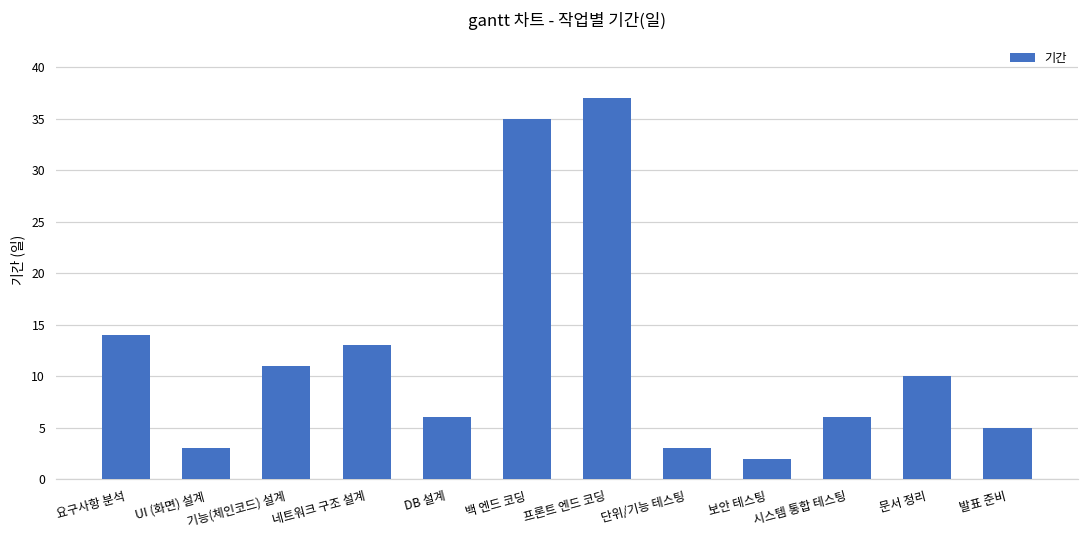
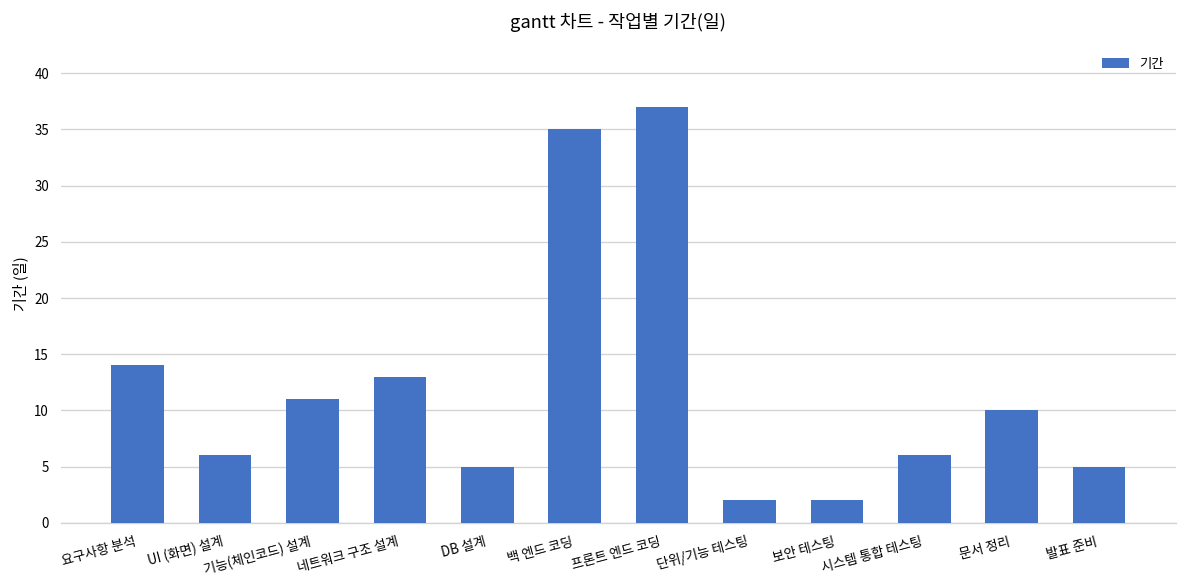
  {
    "요구사항 분석": 14,
-   "UI (화면) 설계": 3,
+   "UI (화면) 설계": 6,
    "기능(체인코드) 설계": 11,
    "네트워크 구조 설계": 13,
-   "DB 설계": 6,
+   "DB 설계": 5,
    "백 엔드 코딩": 35,
    "프론트 엔드 코딩": 37,
-   "단위/기능 테스팅": 3,
+   "단위/기능 테스팅": 2,
    "보안 테스팅": 2,
    "시스템 통합 테스팅": 6,
    "문서 정리": 10,
    "발표 준비": 5
  }
